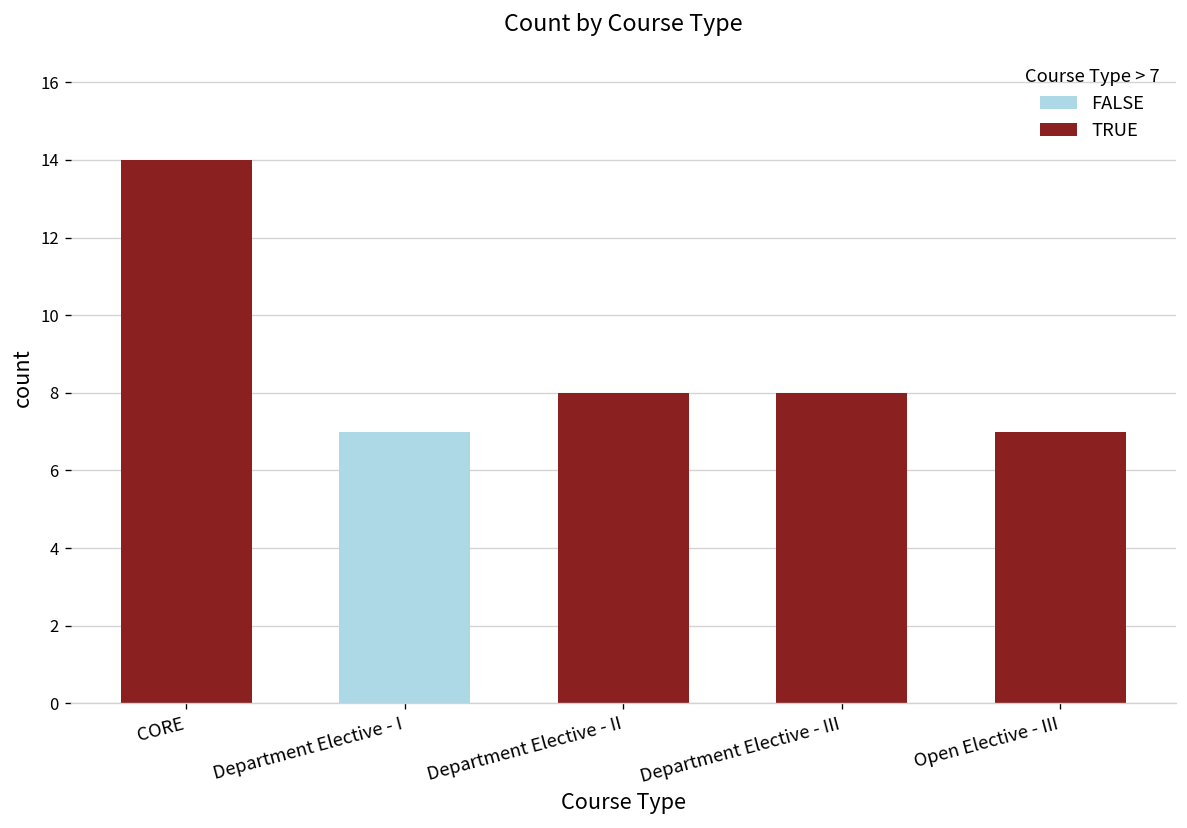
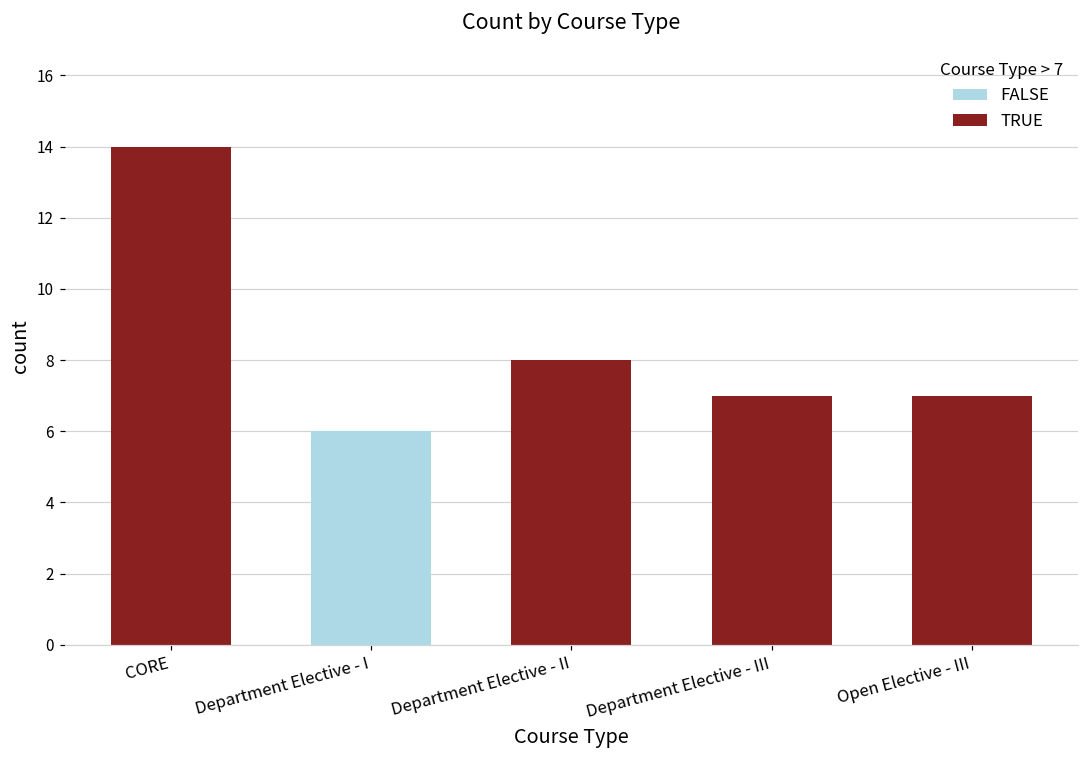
  {
    "CORE": 14,
-   "Department Elective - I": 7,
+   "Department Elective - I": 6,
    "Department Elective - II": 8,
-   "Department Elective - III": 8,
+   "Department Elective - III": 7,
    "Open Elective - III": 7
  }
